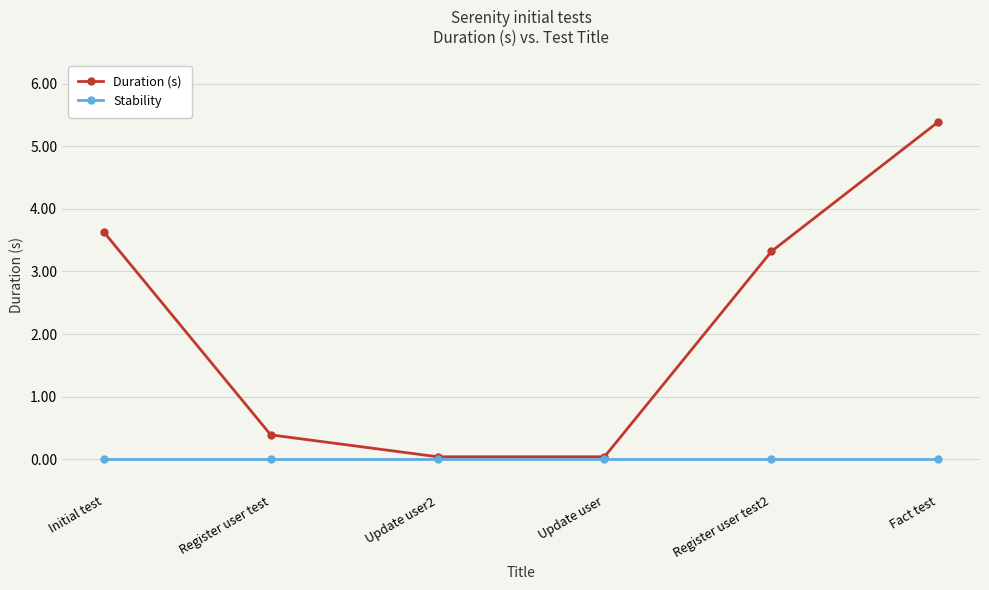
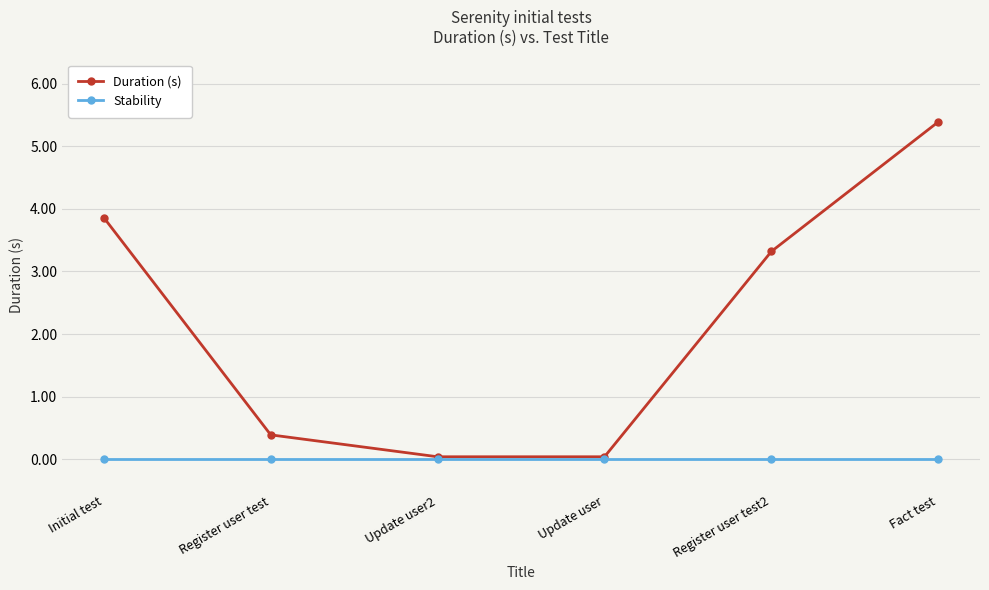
  {
    "Duration (s)": {
-     "Initial test": 3.6,
+     "Initial test": 3.9,
      "Register user test": 0.4,
      "Register user test2": 3.3,
      "Fact test": 5.4
    },
    "Stability": {
      "Initial test": 0.0,
      "Register user test": 0.0,
      "Register user test2": 0.0,
      "Fact test": 0.0
    }
  }
